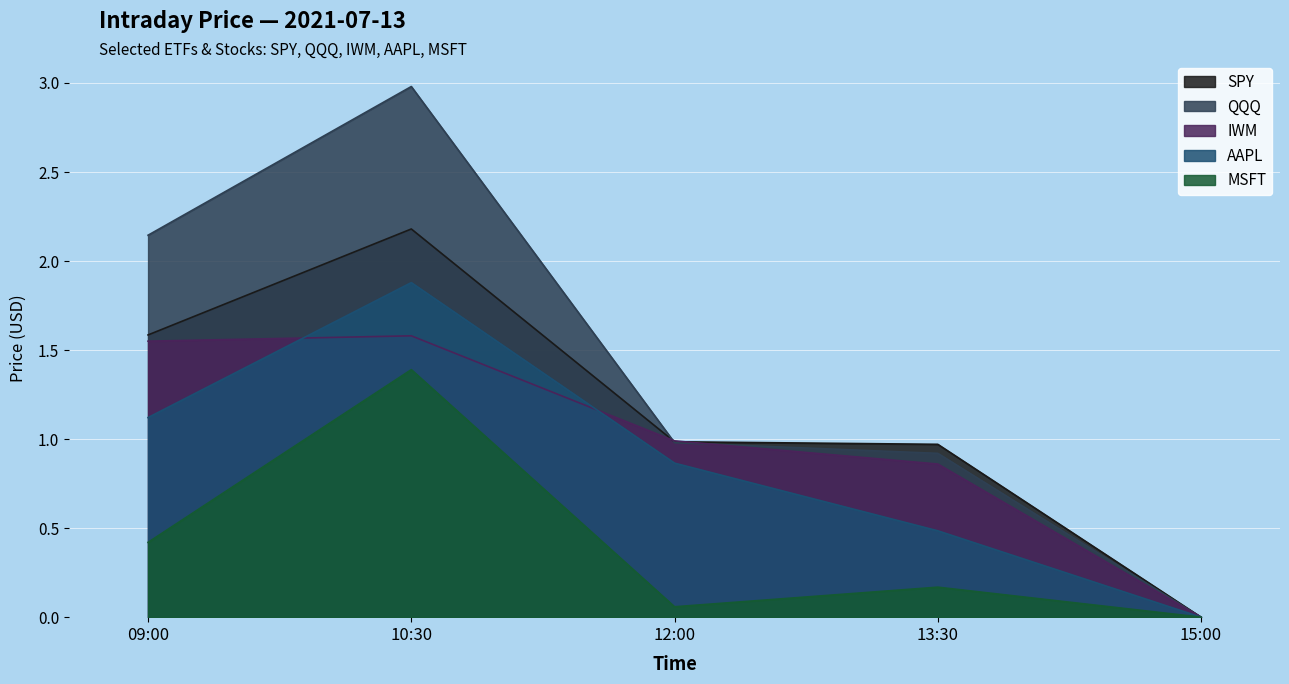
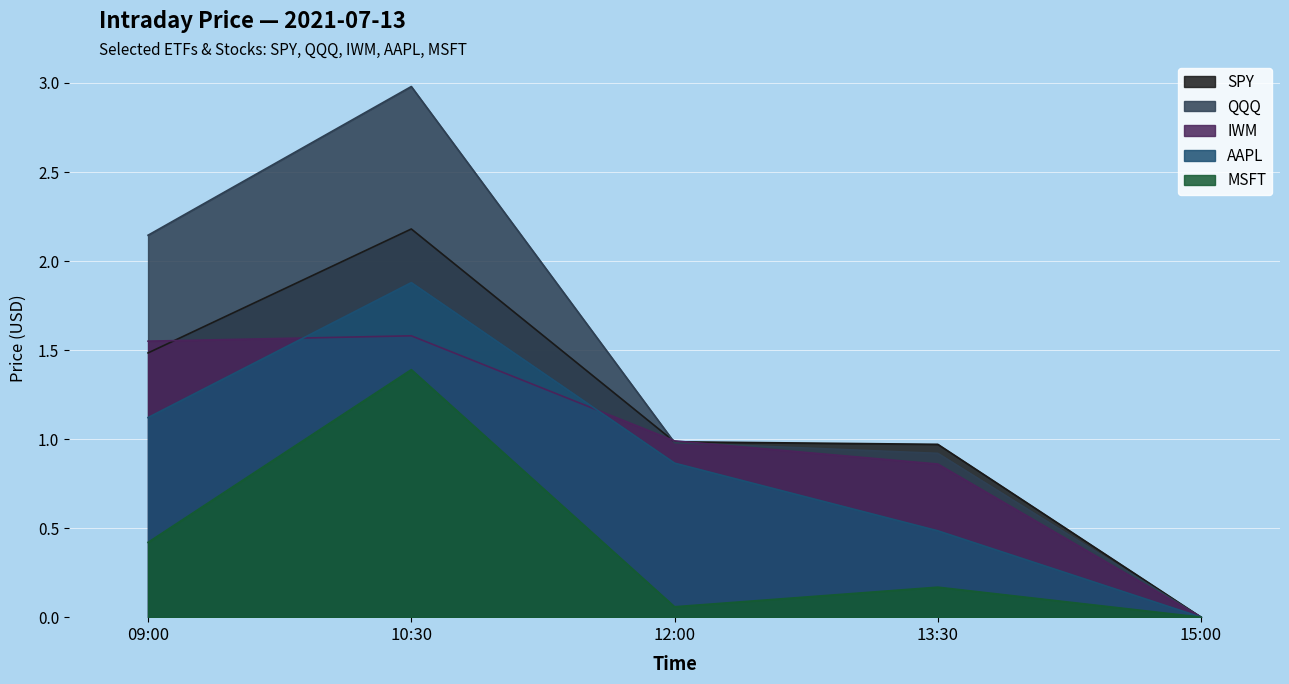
  {
    "SPY": {
-     "09:00": 1.59,
+     "09:00": 1.48,
      "10:30": 2.18,
      "13:30": 0.97
    }
  }
